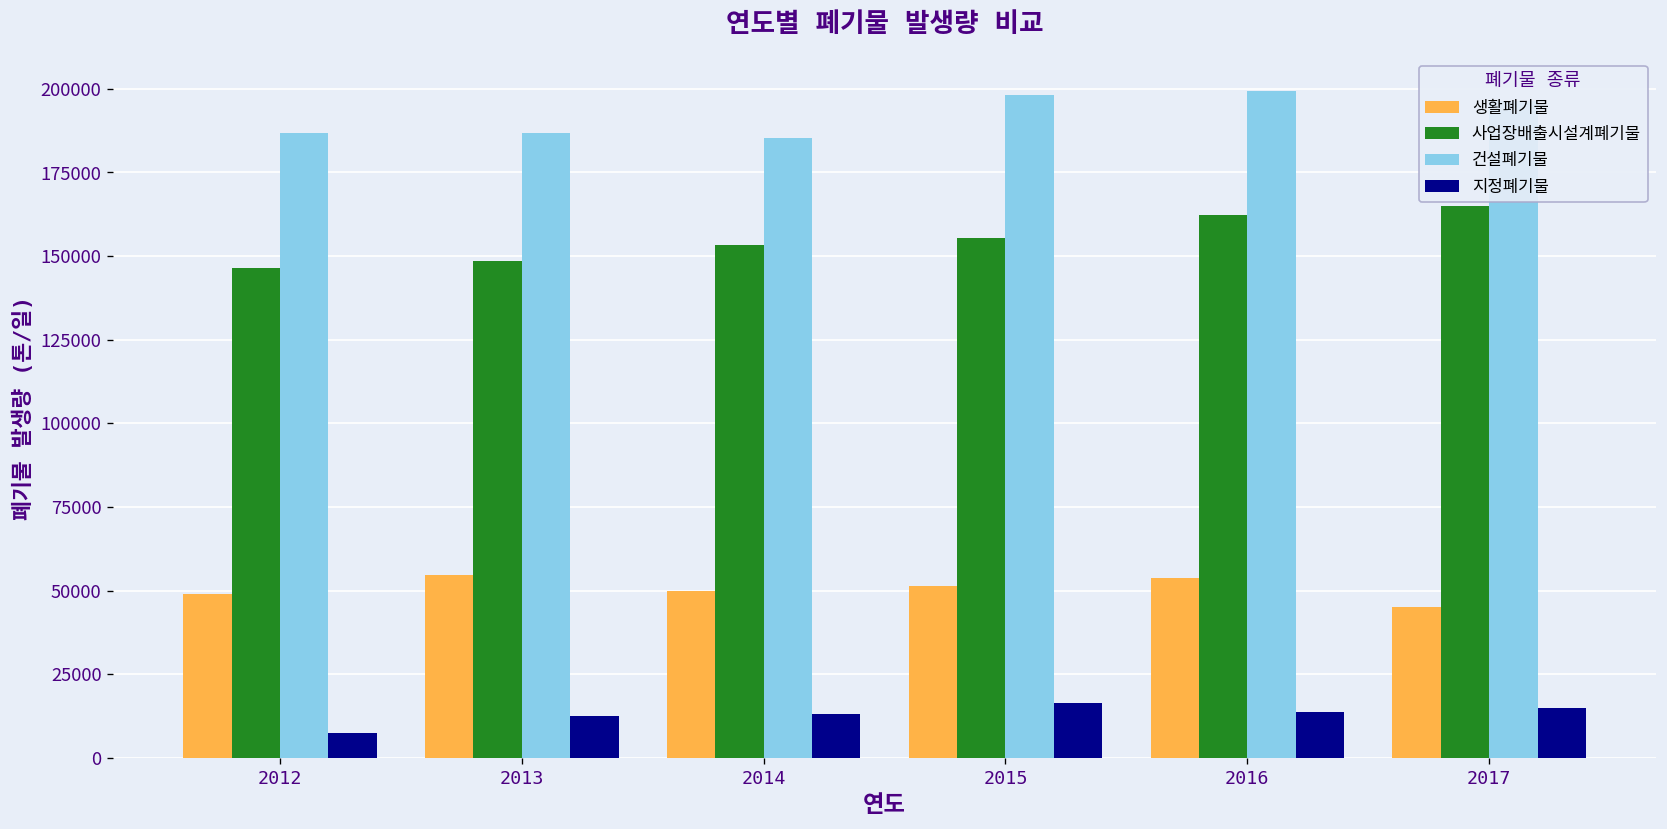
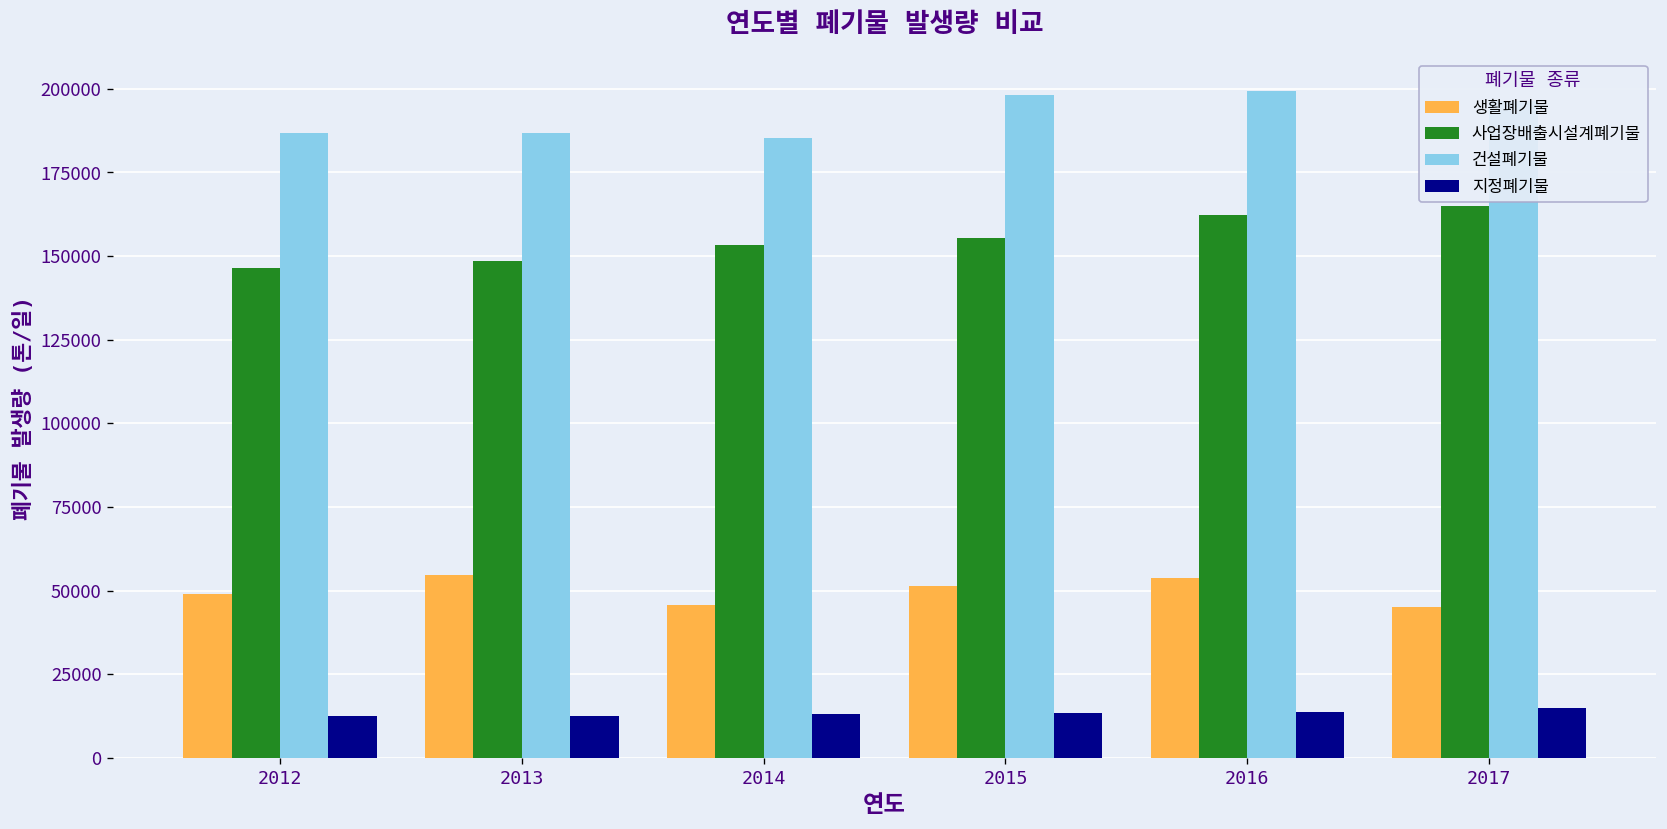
  {
    "생활폐기물": {
      "2012": 49000,
      "2013": 55000,
-     "2014": 50000,
+     "2014": 46000,
      "2015": 51000,
      "2016": 54000,
      "2017": 45000
    },
    "사업장배출시설계폐기물": {
      "2012": 146000,
      "2013": 148000,
      "2014": 153000,
      "2015": 155000,
      "2016": 162000,
      "2017": 165000
    },
    "건설폐기물": {
      "2012": 187000,
      "2013": 187000,
      "2014": 185000,
      "2015": 198000,
      "2016": 199000
    },
    "지정폐기물": {
-     "2012": 7000,
+     "2012": 12000,
      "2013": 12000,
      "2014": 13000,
-     "2015": 16000,
+     "2015": 13000,
      "2016": 14000,
      "2017": 15000
    }
  }
